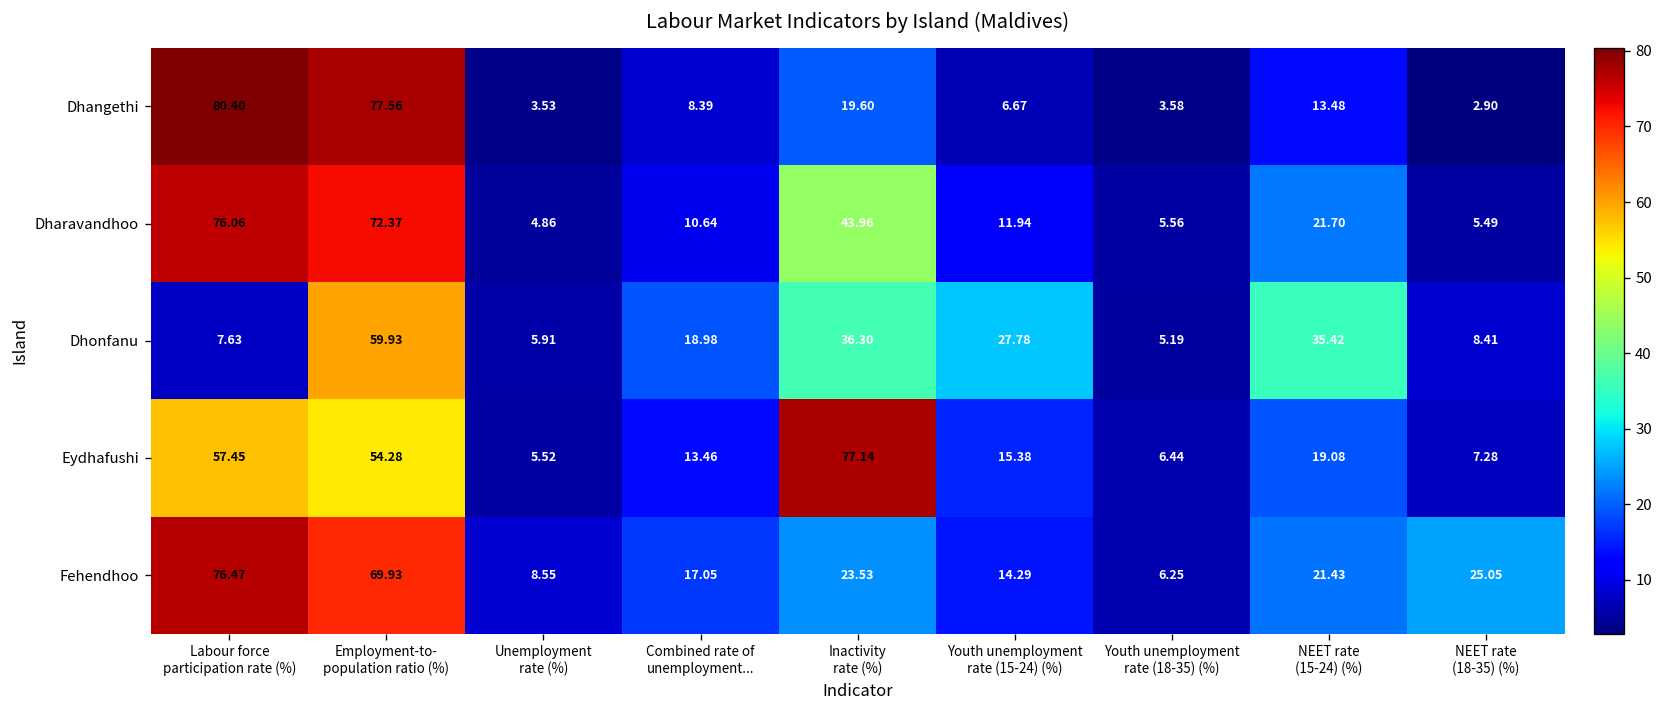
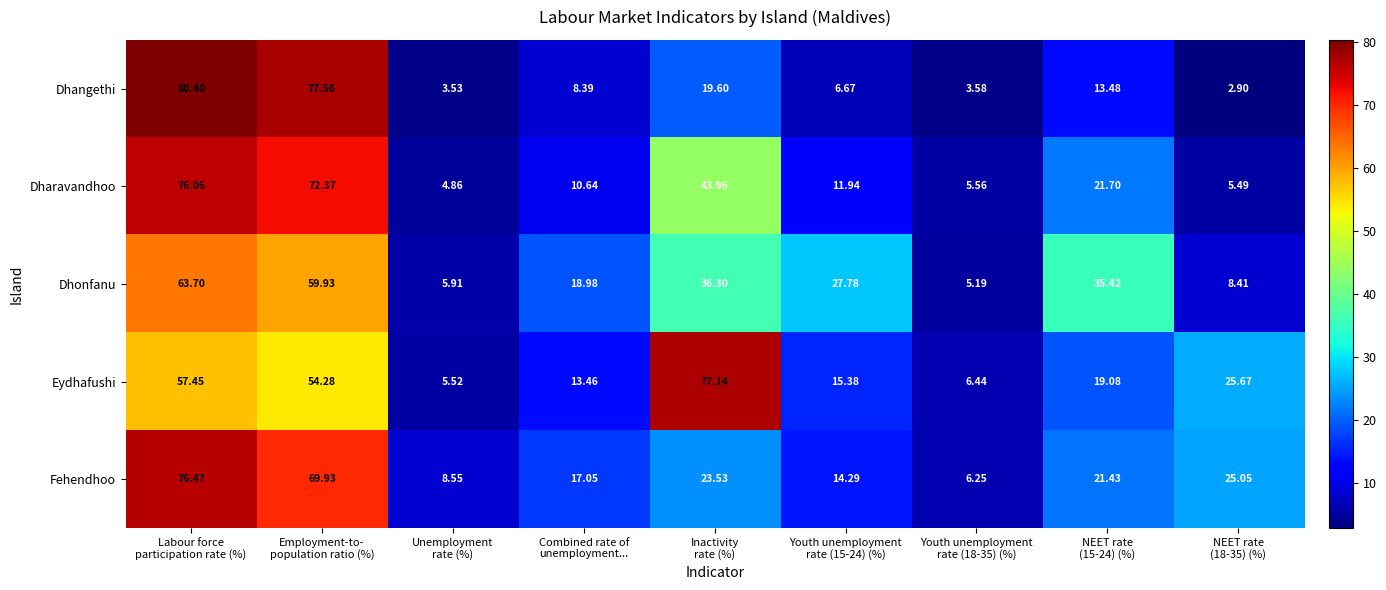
  {
    "Dhangethi": {
      "Labour force participation rate (%)": 80.40,
      "Employment-to- population ratio (%)": 77.56,
      "Unemployment rate (%)": 3.53,
      "Combined rate of unemployment...": 8.39,
      "Inactivity rate (%)": 19.60,
      "Youth unemployment rate (15-24) (%)": 6.67,
      "Youth unemployment rate (18-35) (%)": 3.58,
      "NEET rate (15-24) (%)": 13.48,
      "NEET rate (18-35) (%)": 2.90
    },
    "Dharavandhoo": {
      "Labour force participation rate (%)": 76.06,
      "Employment-to- population ratio (%)": 72.37,
      "Unemployment rate (%)": 4.86,
      "Combined rate of unemployment...": 10.64,
      "Inactivity rate (%)": 43.96,
      "Youth unemployment rate (15-24) (%)": 11.94,
      "Youth unemployment rate (18-35) (%)": 5.56,
      "NEET rate (15-24) (%)": 21.70,
      "NEET rate (18-35) (%)": 5.49
    },
    "Dhonfanu": {
-     "Labour force participation rate (%)": 7.63,
+     "Labour force participation rate (%)": 63.70,
      "Employment-to- population ratio (%)": 59.93,
      "Unemployment rate (%)": 5.91,
      "Combined rate of unemployment...": 18.98,
      "Inactivity rate (%)": 36.30,
      "Youth unemployment rate (15-24) (%)": 27.78,
      "Youth unemployment rate (18-35) (%)": 5.19,
      "NEET rate (15-24) (%)": 35.42,
      "NEET rate (18-35) (%)": 8.41
    },
    "Eydhafushi": {
      "Labour force participation rate (%)": 57.45,
      "Employment-to- population ratio (%)": 54.28,
      "Unemployment rate (%)": 5.52,
      "Combined rate of unemployment...": 13.46,
      "Inactivity rate (%)": 77.14,
      "Youth unemployment rate (15-24) (%)": 15.38,
      "Youth unemployment rate (18-35) (%)": 6.44,
      "NEET rate (15-24) (%)": 19.08,
-     "NEET rate (18-35) (%)": 7.28
+     "NEET rate (18-35) (%)": 25.67
    },
    "Fehendhoo": {
      "Labour force participation rate (%)": 76.47,
      "Employment-to- population ratio (%)": 69.93,
      "Unemployment rate (%)": 8.55,
      "Combined rate of unemployment...": 17.05,
      "Inactivity rate (%)": 23.53,
      "Youth unemployment rate (15-24) (%)": 14.29,
      "Youth unemployment rate (18-35) (%)": 6.25,
      "NEET rate (15-24) (%)": 21.43,
      "NEET rate (18-35) (%)": 25.05
    }
  }
